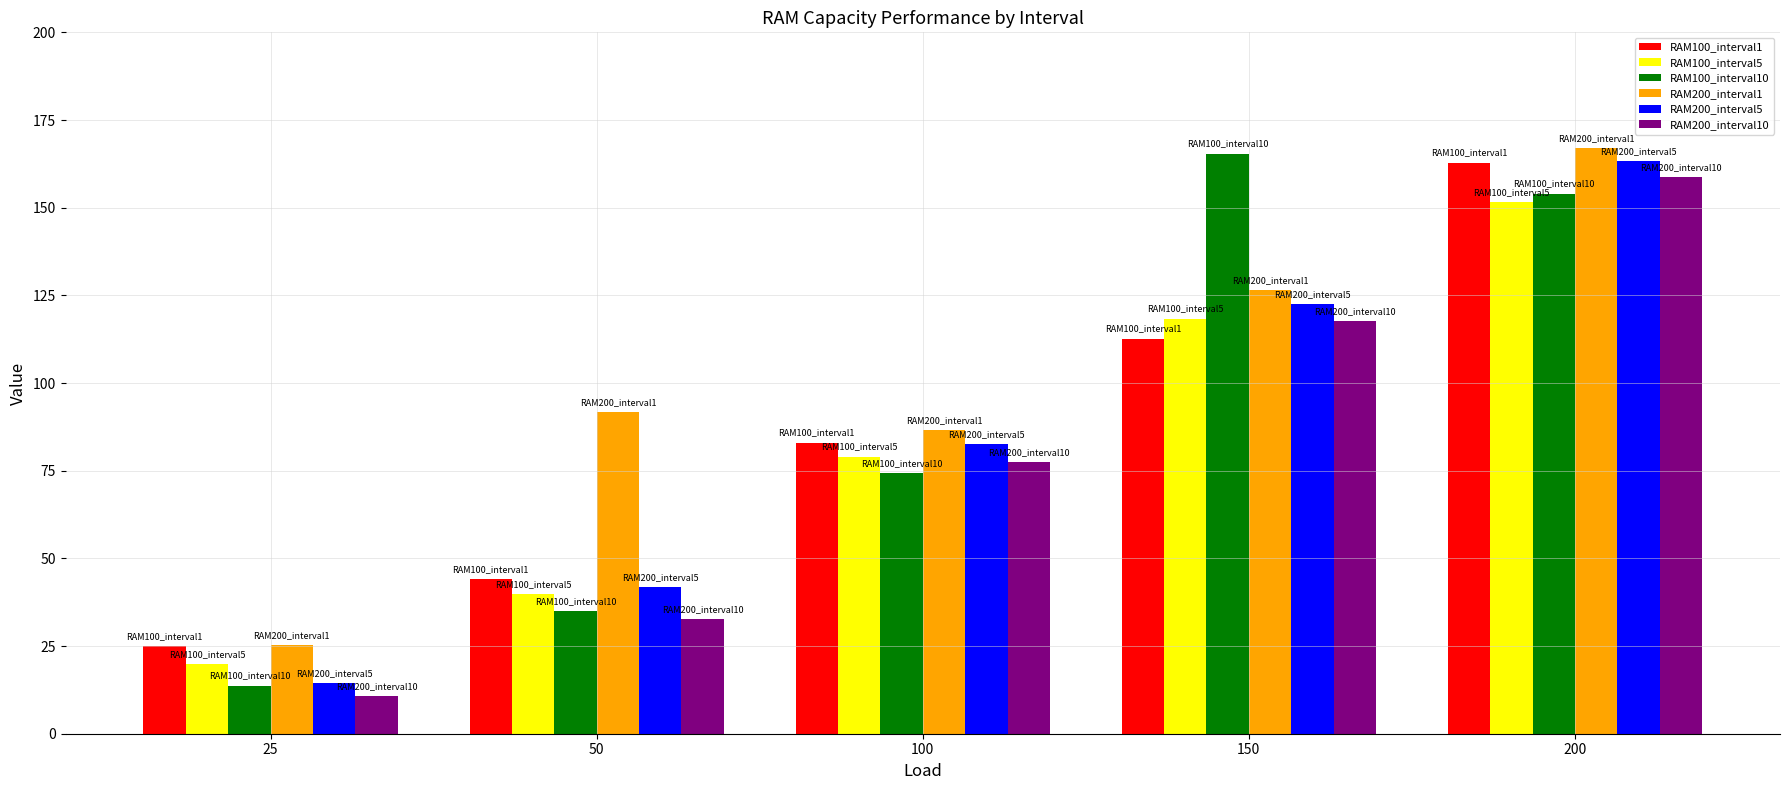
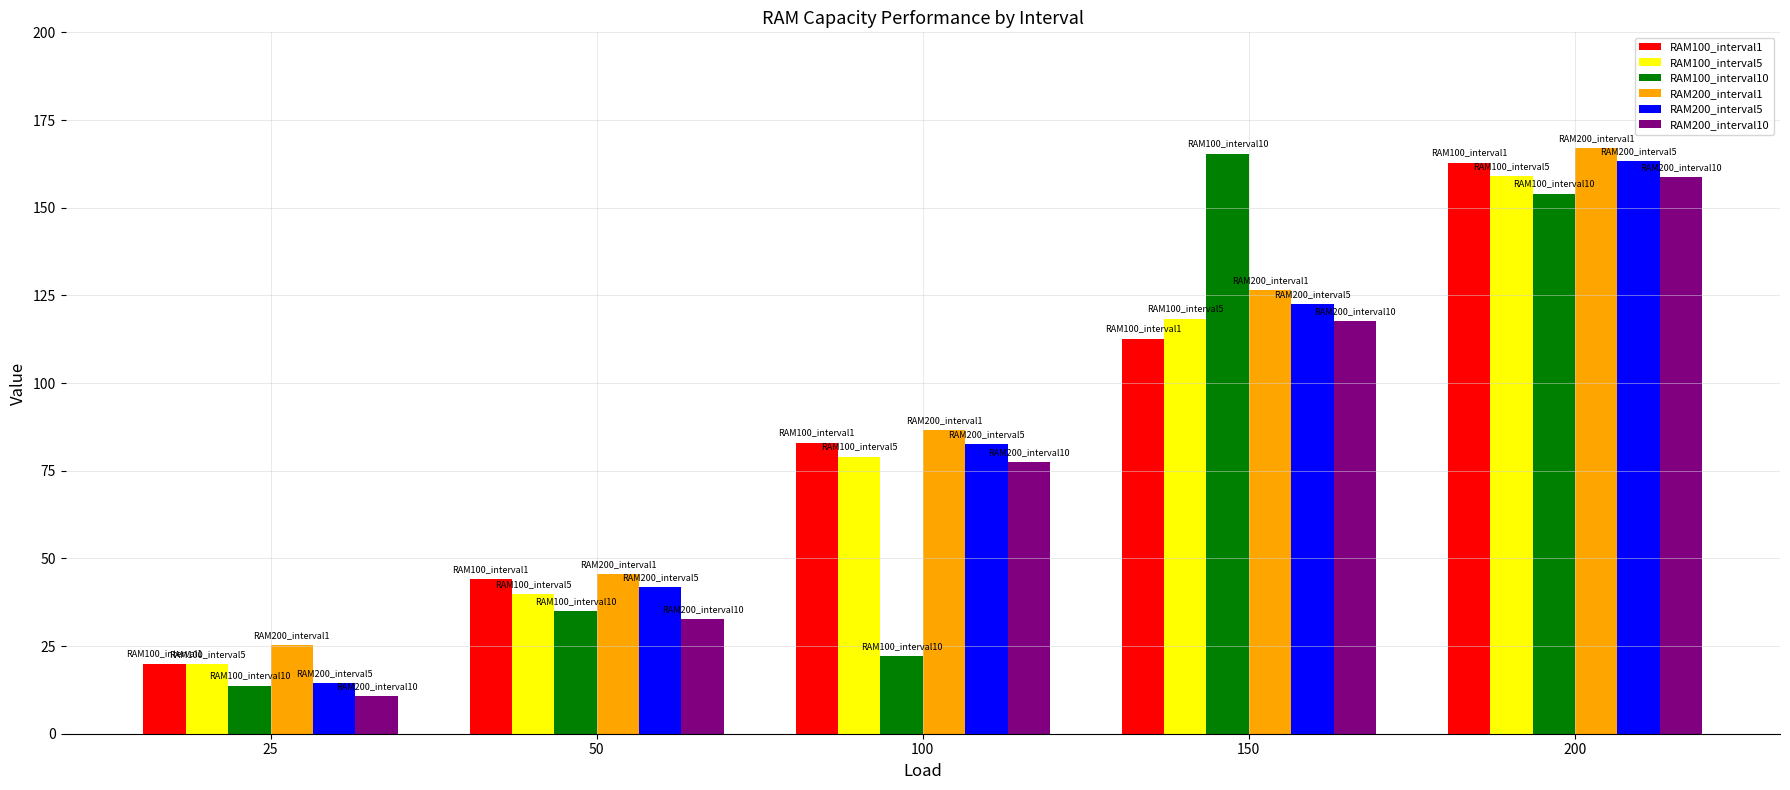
  {
    "RAM100_interval1": {
-     "25": 25,
+     "25": 20,
      "50": 44,
      "100": 83,
      "150": 113,
      "200": 163
    },
    "RAM100_interval5": {
      "25": 20,
      "50": 40,
      "100": 79,
      "150": 118,
-     "200": 152
+     "200": 159
    },
    "RAM100_interval10": {
      "25": 14,
      "50": 35,
-     "100": 74,
+     "100": 22,
      "150": 165,
      "200": 154
    },
    "RAM200_interval1": {
      "25": 25,
-     "50": 92,
+     "50": 46,
      "100": 87,
      "150": 126,
      "200": 167
    },
    "RAM200_interval5": {
      "25": 14,
      "50": 42,
      "100": 83,
      "150": 122,
      "200": 163
    },
    "RAM200_interval10": {
      "25": 11,
      "50": 33,
      "100": 77,
      "150": 118,
      "200": 159
    }
  }
